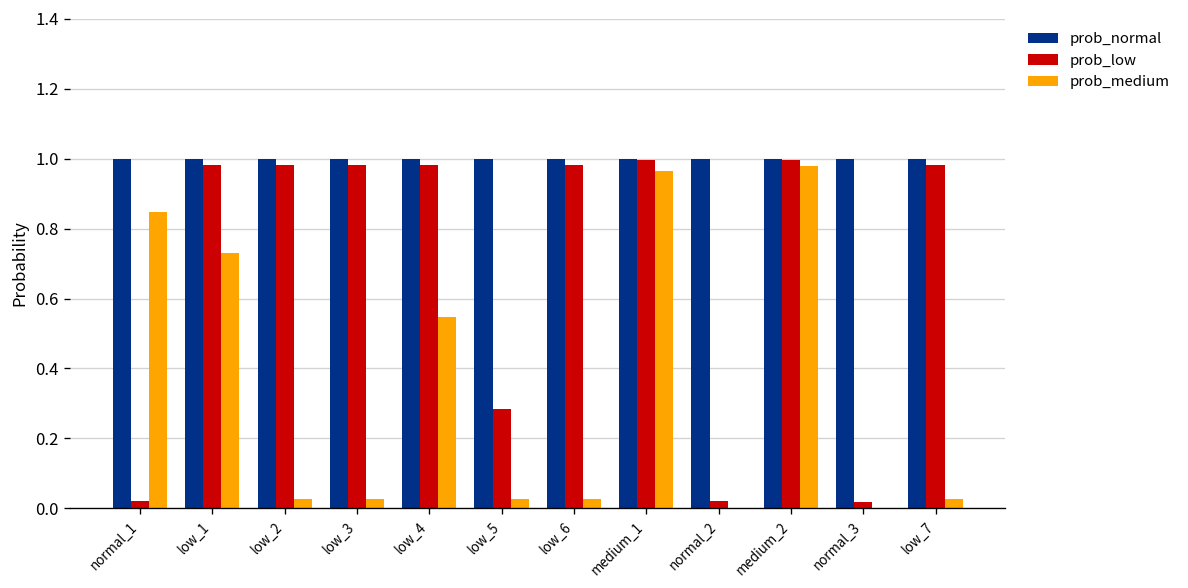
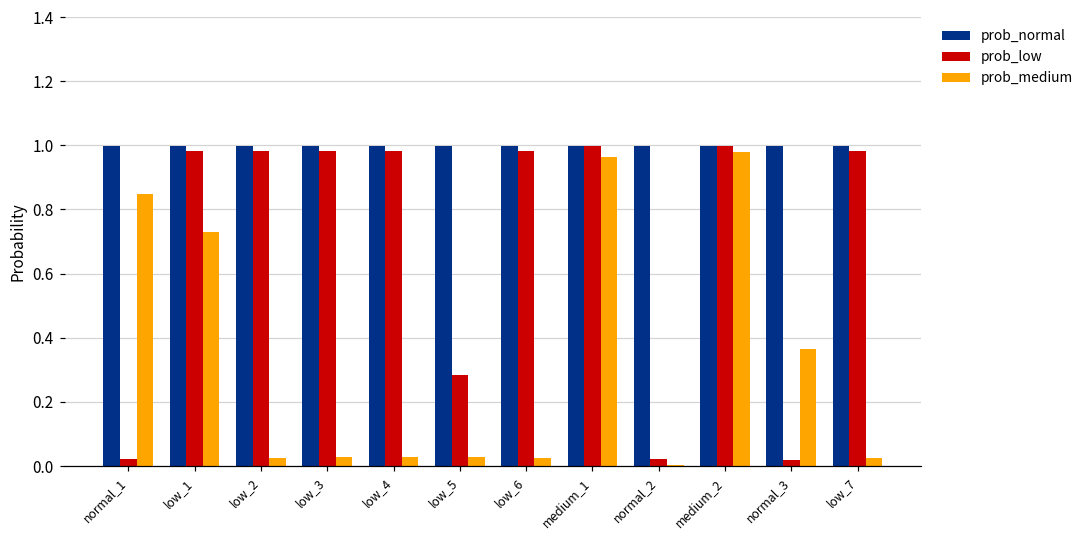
  {
    "prob_normal": {
      "normal_1": 1.00,
      "low_1": 1.00,
      "low_2": 1.00,
      "low_3": 1.00,
      "low_4": 1.00,
      "low_5": 1.00,
      "low_6": 1.00,
      "medium_1": 1.00,
      "normal_2": 1.00,
      "medium_2": 1.00,
      "normal_3": 1.00,
      "low_7": 1.00
    },
    "prob_low": {
      "normal_1": 0.02,
      "low_1": 0.98,
      "low_2": 0.98,
      "low_3": 0.98,
      "low_4": 0.98,
      "low_5": 0.28,
      "low_6": 0.98,
      "medium_1": 1.00,
      "normal_2": 0.02,
      "medium_2": 1.00,
      "normal_3": 0.02,
      "low_7": 0.98
    },
    "prob_medium": {
      "normal_1": 0.85,
      "low_1": 0.73,
      "low_2": 0.03,
      "low_3": 0.03,
-     "low_4": 0.55,
+     "low_4": 0.03,
      "low_5": 0.03,
      "low_6": 0.03,
      "medium_1": 0.97,
      "medium_2": 0.98,
-     "normal_3": 0.00,
+     "normal_3": 0.37,
      "low_7": 0.03
    }
  }
